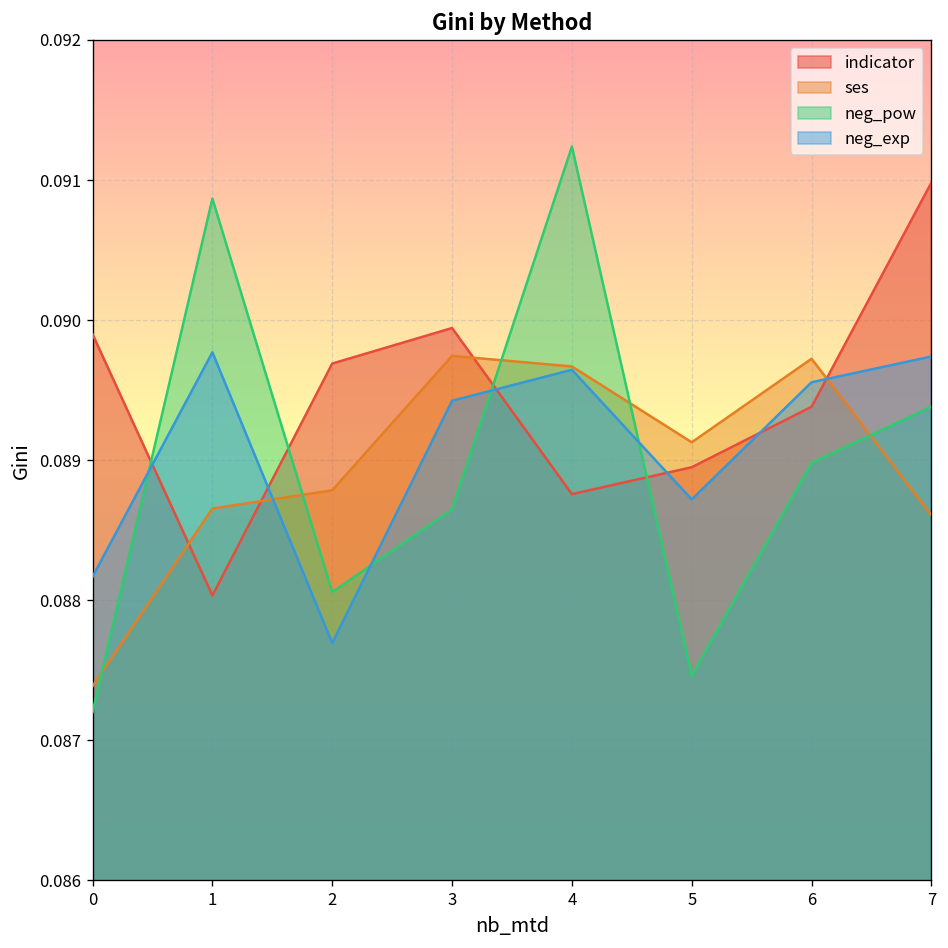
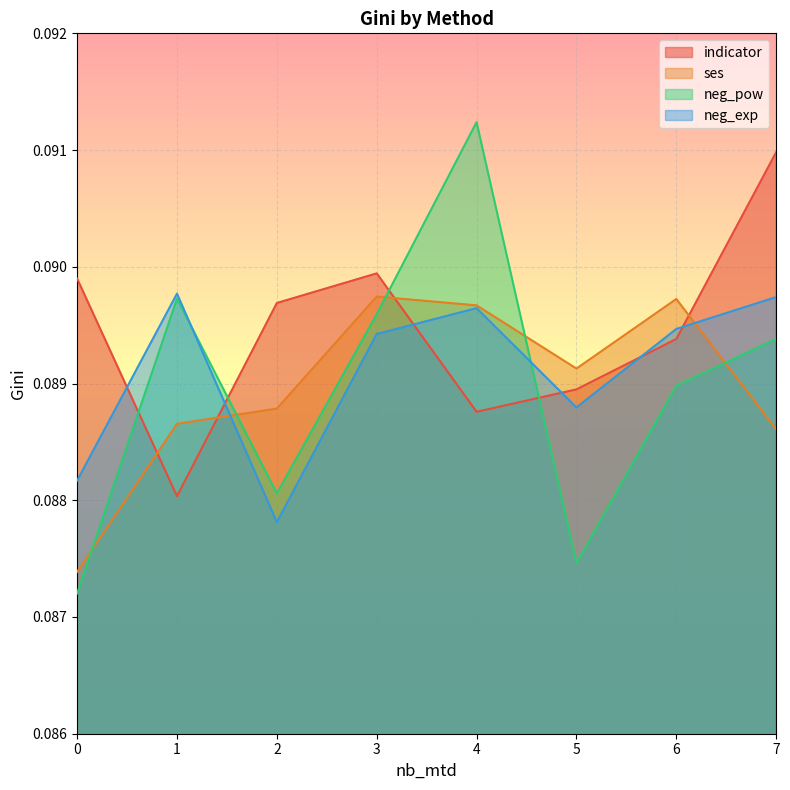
  {
    "neg_pow": {
      "0": 0.08720,
-     "1": 0.09087,
+     "1": 0.08973,
      "2": 0.08806,
-     "3": 0.08865,
+     "3": 0.08959,
      "4": 0.09124,
      "5": 0.08746,
      "6": 0.08898,
      "7": 0.08938
    },
    "neg_exp": {
      "0": 0.08817,
      "1": 0.08977,
-     "2": 0.08769,
+     "2": 0.08781,
      "3": 0.08942,
      "4": 0.08965,
-     "5": 0.08872,
-     "6": 0.08956,
+     "5": 0.08879,
+     "6": 0.08947,
      "7": 0.08974
    }
  }
